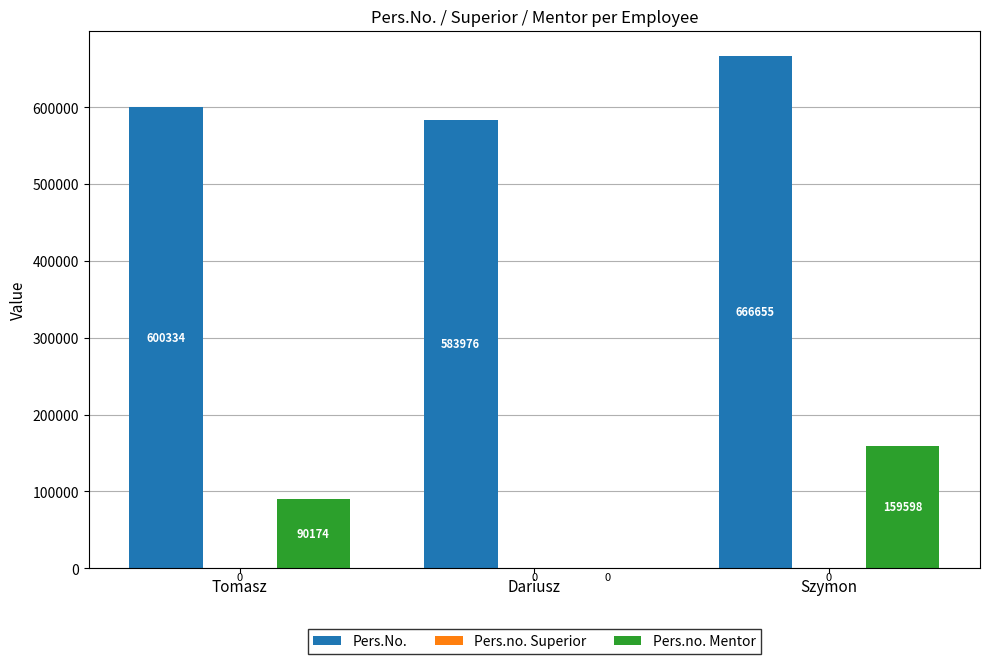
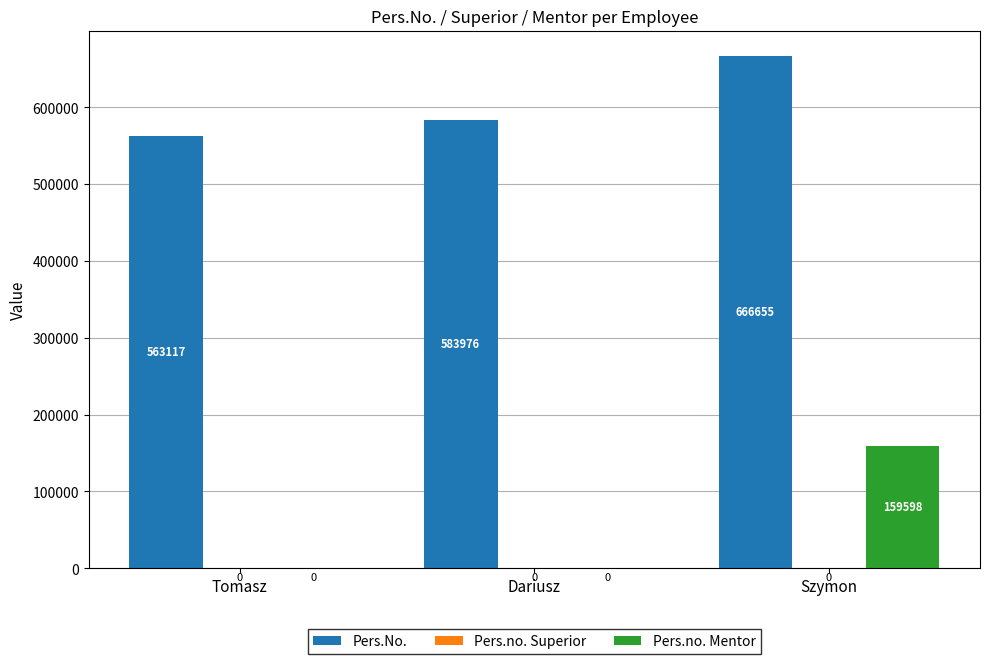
  {
    "Pers.No.": {
-     "Tomasz": 600334,
+     "Tomasz": 563117,
      "Dariusz": 583976,
      "Szymon": 666655
    },
    "Pers.no. Superior": {
      "Tomasz": 0,
      "Dariusz": 0,
      "Szymon": 0
    },
    "Pers.no. Mentor": {
-     "Tomasz": 90174,
+     "Tomasz": 0,
      "Dariusz": 0,
      "Szymon": 159598
    }
  }
